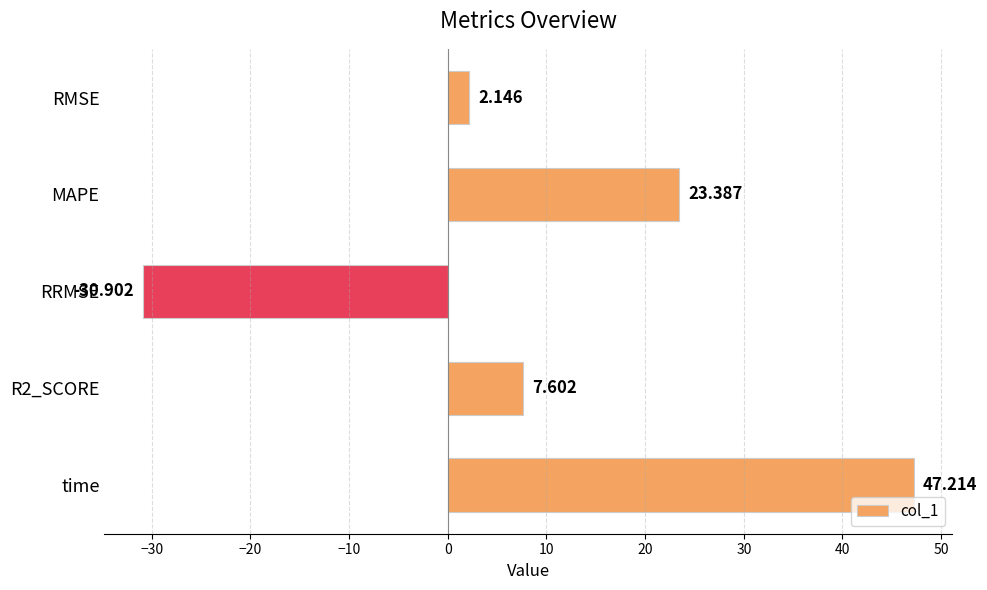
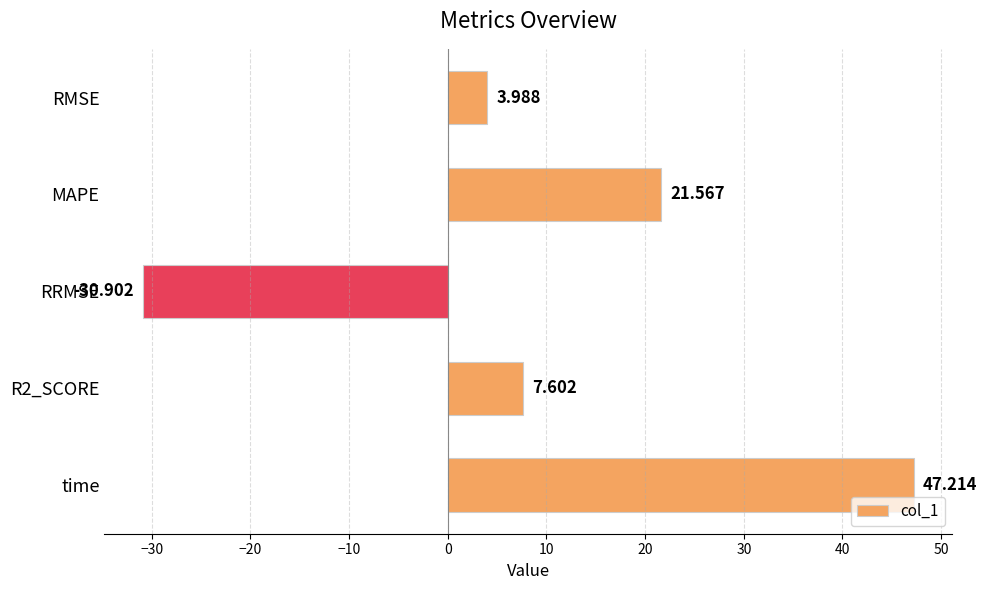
  {
-   "RMSE": 2.146,
-   "MAPE": 23.387,
+   "RMSE": 3.988,
+   "MAPE": 21.567,
    "RRMSE": -30.902,
    "R2_SCORE": 7.602,
    "time": 47.214
  }
